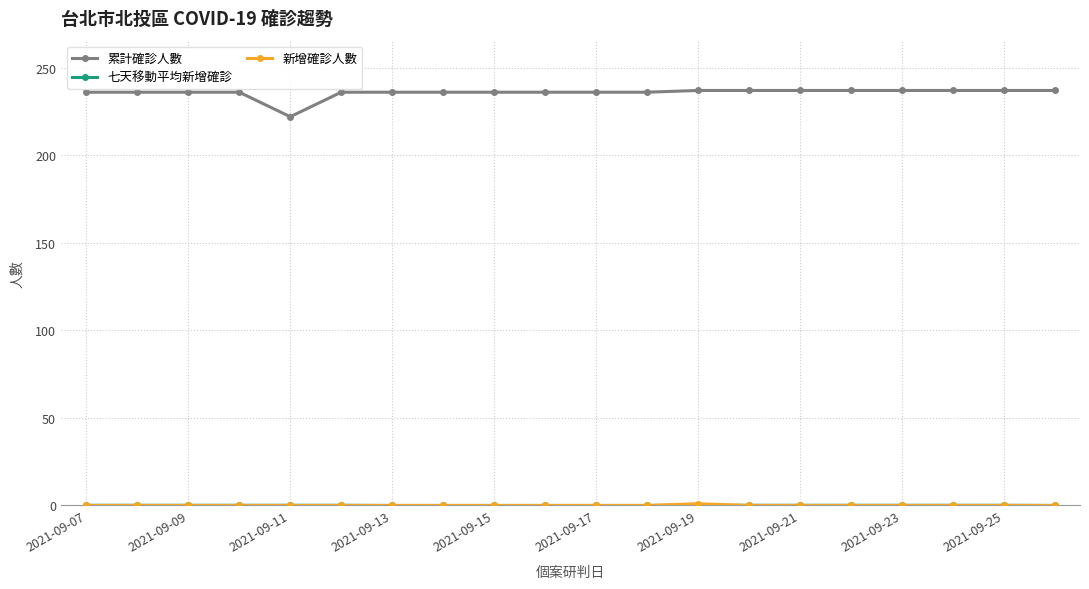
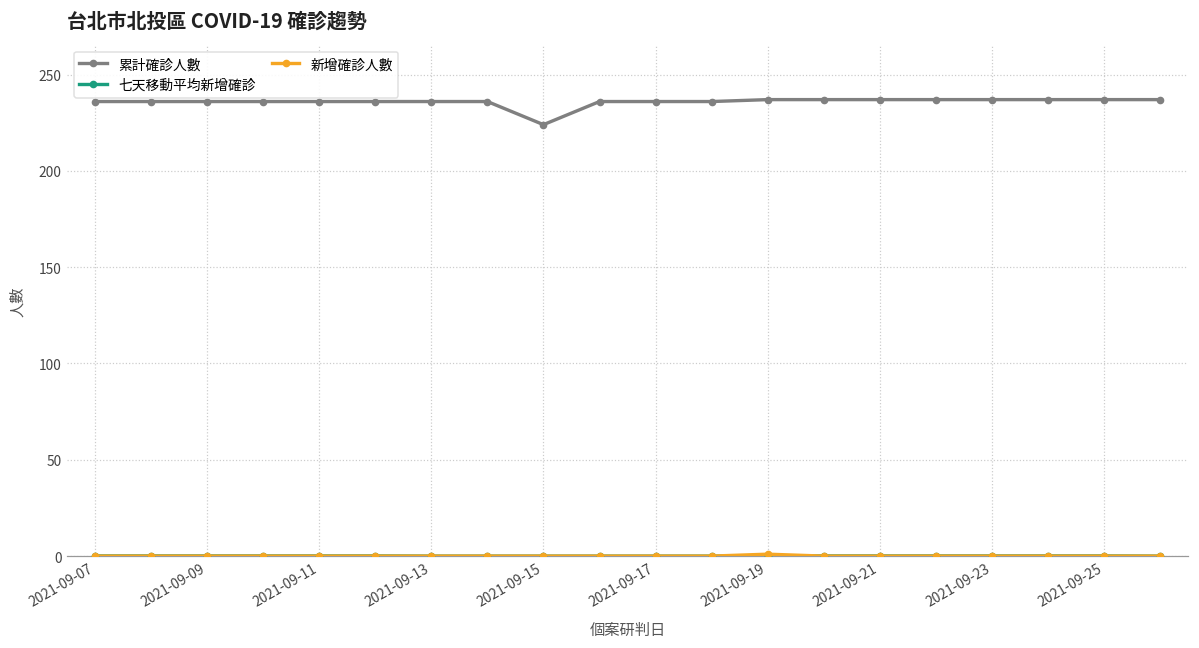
  {
    "累計確診人數": {
      "2021-09-07": 236,
      "2021-09-09": 236,
-     "2021-09-11": 222,
+     "2021-09-11": 236,
      "2021-09-13": 236,
-     "2021-09-15": 236,
+     "2021-09-15": 224,
      "2021-09-17": 236,
      "2021-09-19": 237,
      "2021-09-21": 237,
      "2021-09-23": 237,
      "2021-09-25": 237
    }
  }
